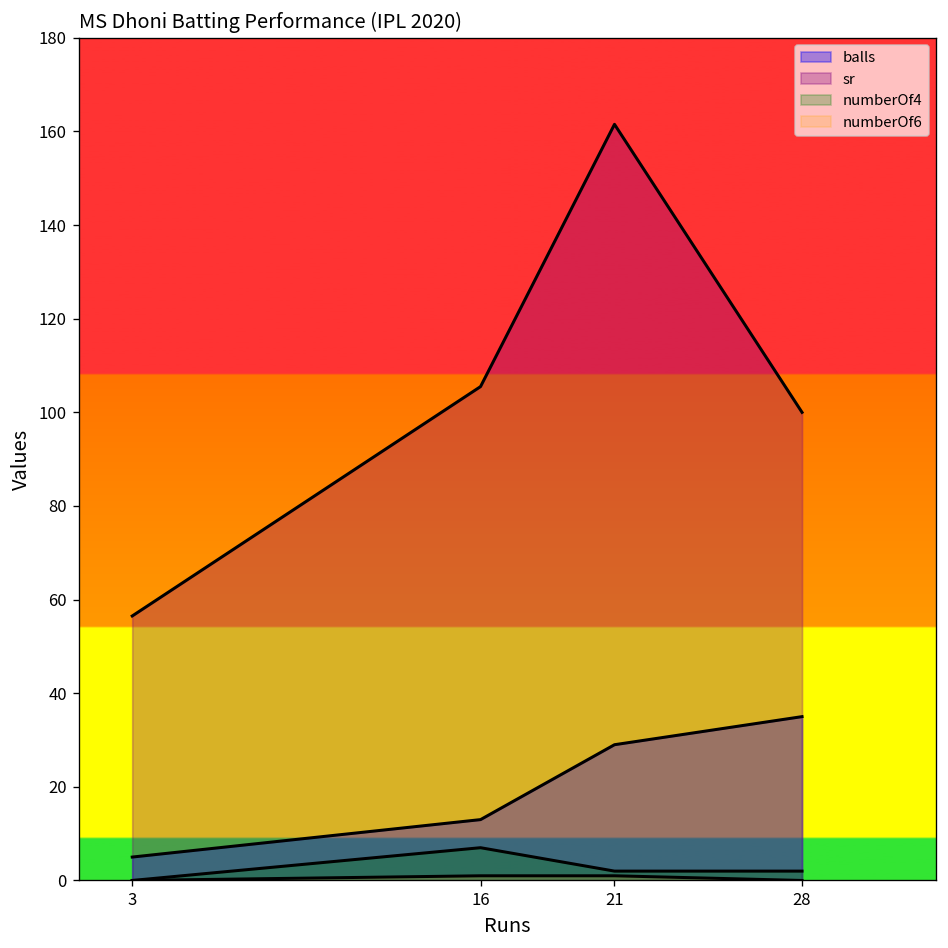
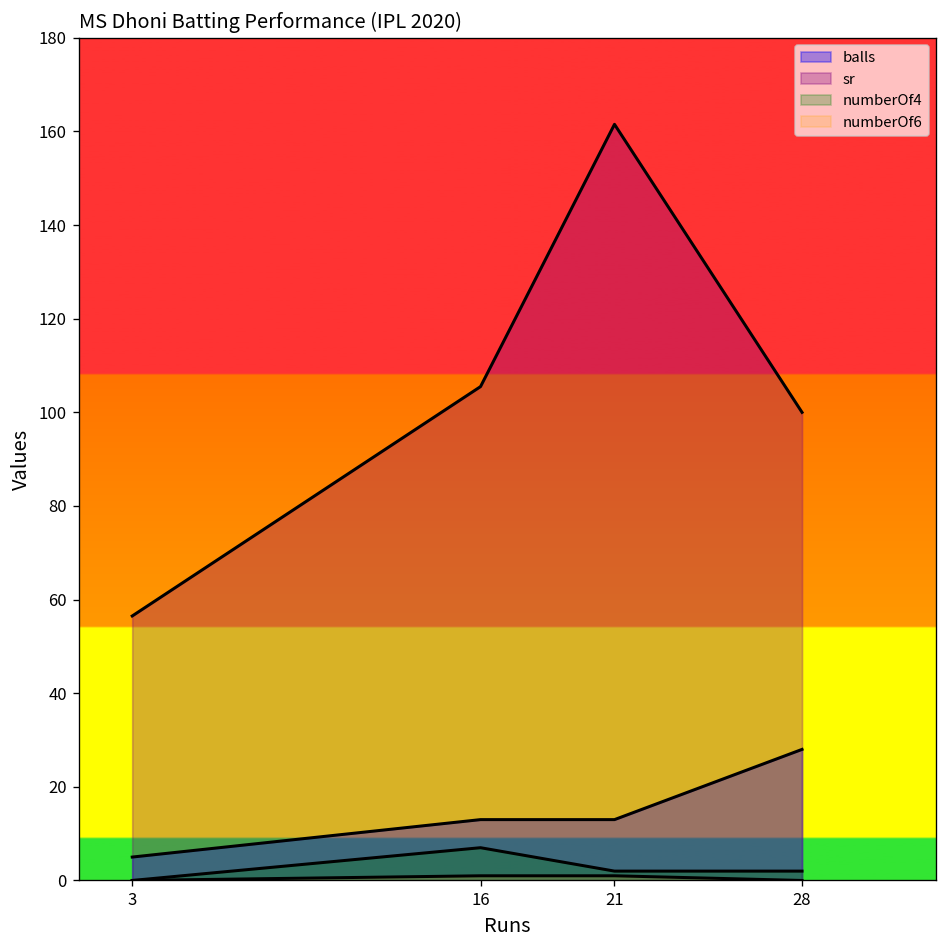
  {
    "balls": {
      "3": 5,
      "16": 13,
-     "21": 29,
-     "28": 35
+     "21": 13,
+     "28": 28
    },
    "sr": {
      "3": 57,
      "16": 106,
      "21": 162,
      "28": 100
    },
    "numberOf4": {
      "16": 7,
      "21": 2,
      "28": 2
    },
    "numberOf6": {
      "16": 1,
      "21": 1,
      "28": 0
    }
  }
